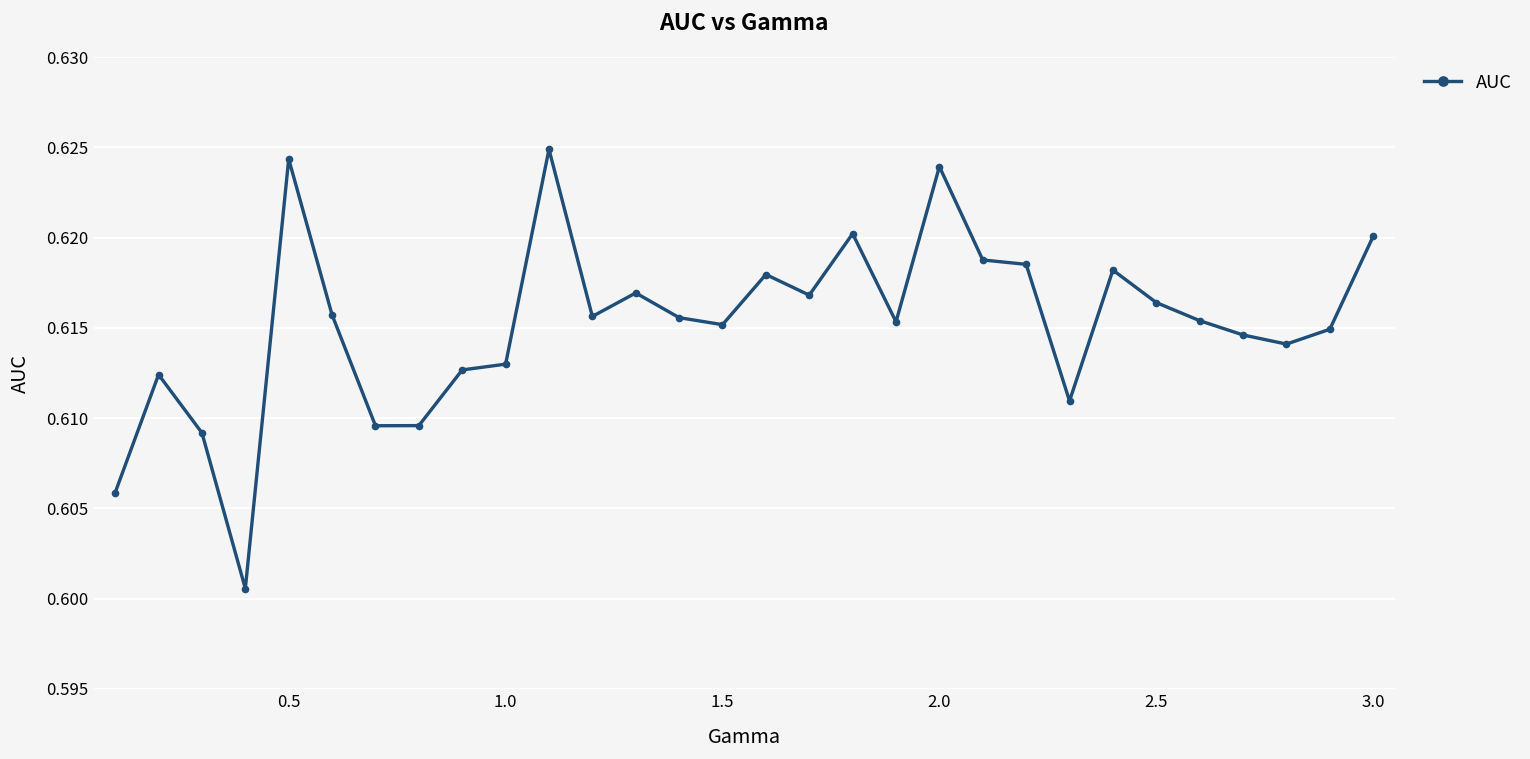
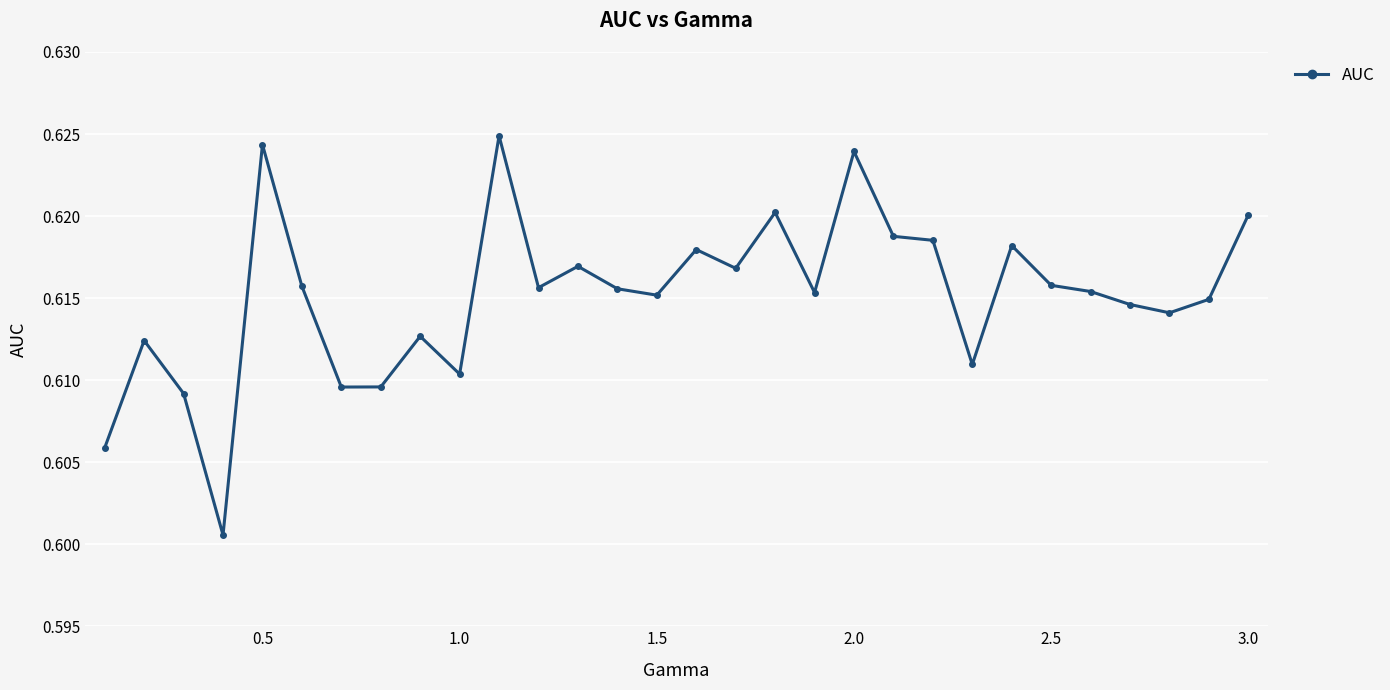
  {
    "0.5": 0.6244,
-   "1.0": 0.6130,
+   "1.0": 0.6104,
    "1.5": 0.6152,
    "2.0": 0.6239,
-   "2.5": 0.6164,
+   "2.5": 0.6158,
    "3.0": 0.6201
  }
